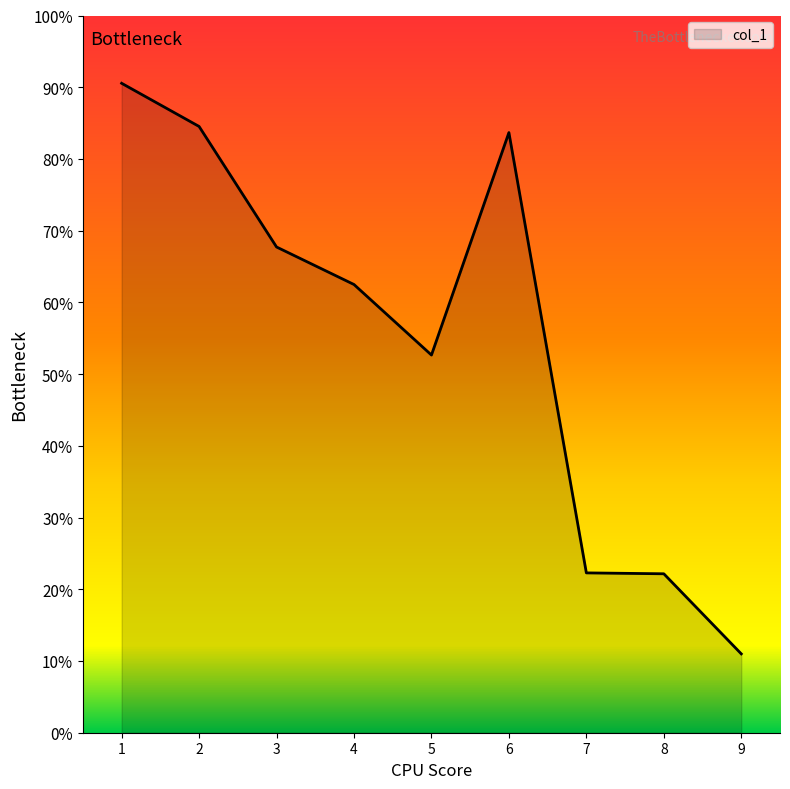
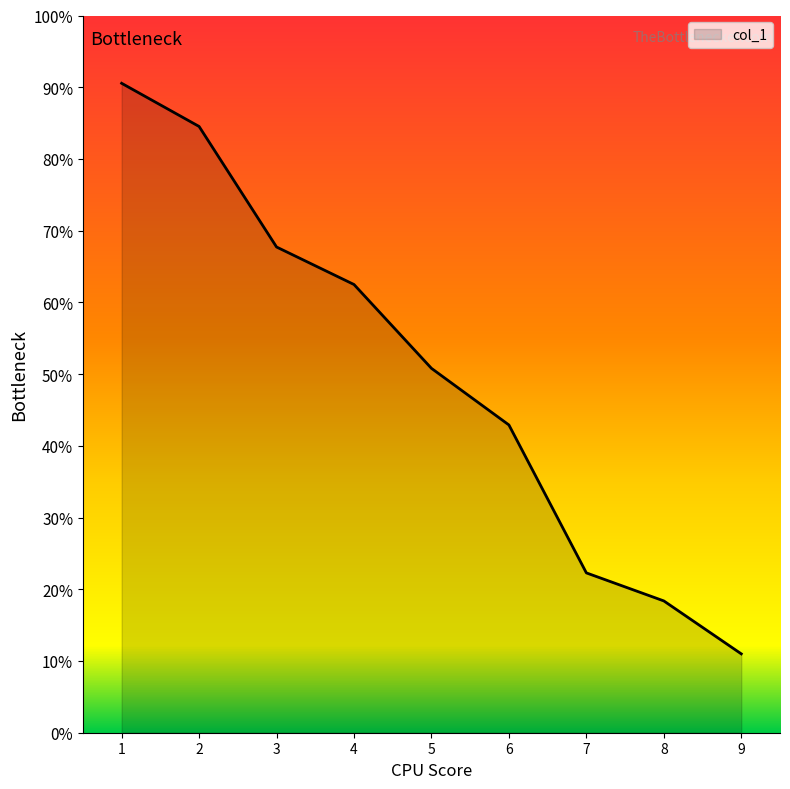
  {
    "1": "91%",
    "2": "85%",
    "3": "68%",
    "4": "62%",
-   "5": "53%",
-   "6": "84%",
+   "5": "51%",
+   "6": "43%",
    "7": "22%",
-   "8": "22%",
+   "8": "18%",
    "9": "11%"
  }
